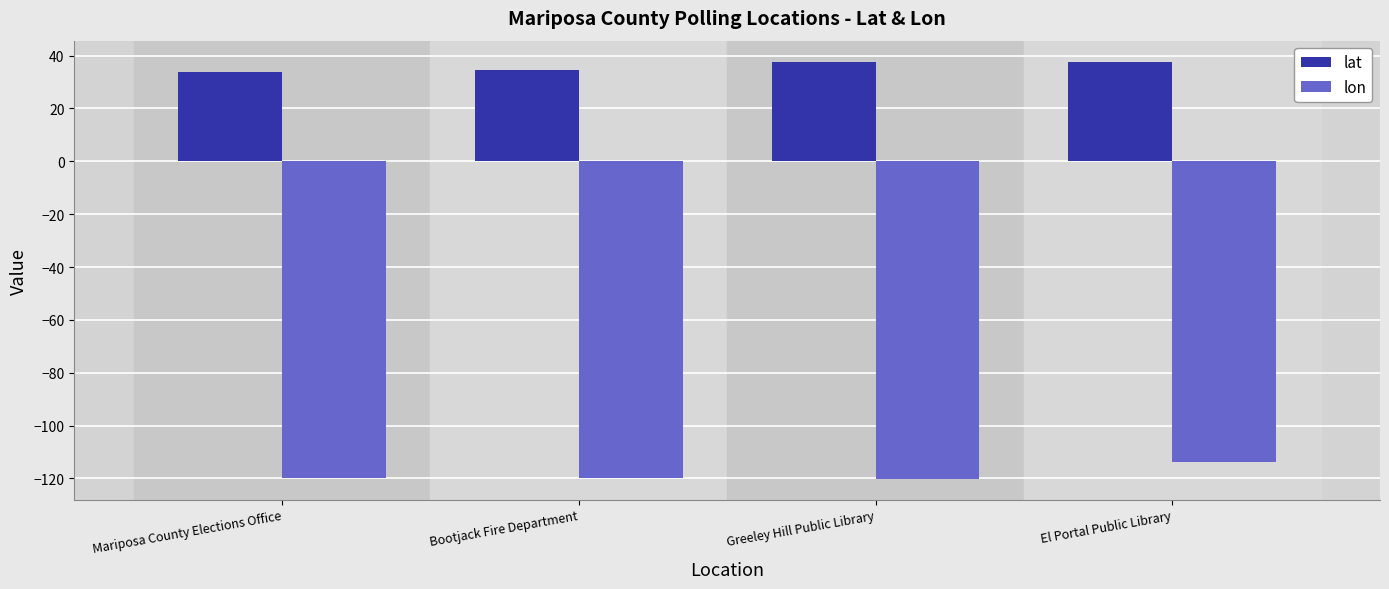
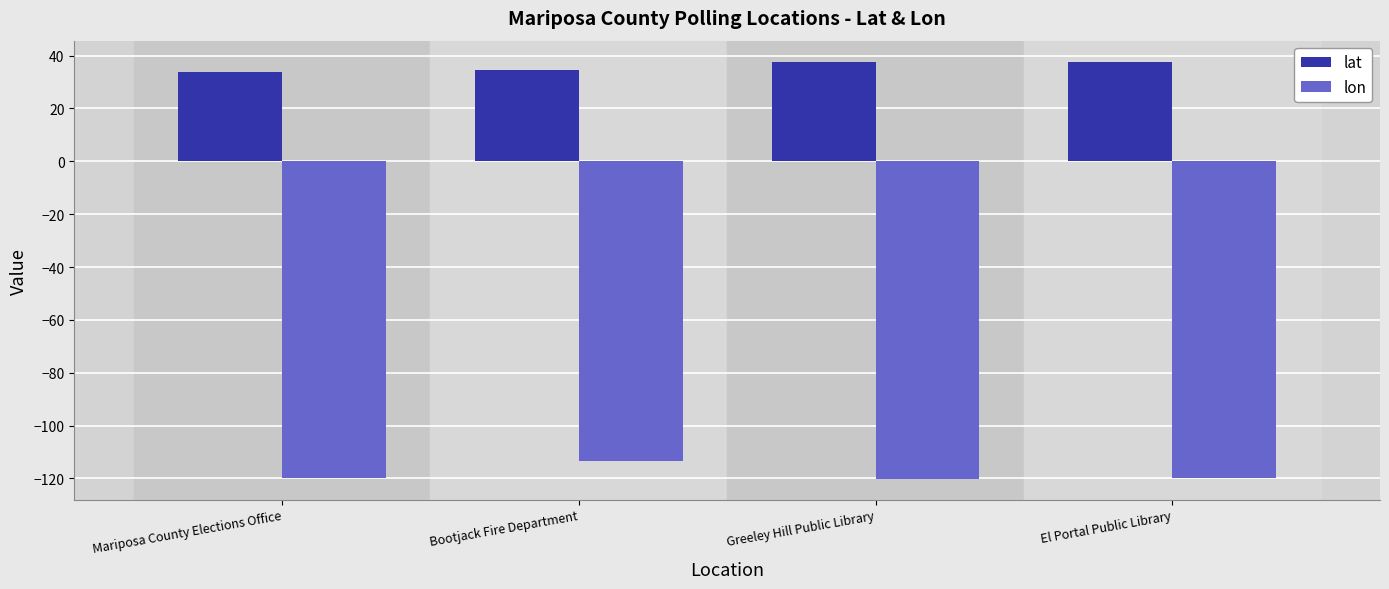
  {
    "lat": {
      "Mariposa County Elections Office": 34,
      "Bootjack Fire Department": 34,
      "Greeley Hill Public Library": 38,
      "El Portal Public Library": 38
    },
    "lon": {
      "Mariposa County Elections Office": -120,
-     "Bootjack Fire Department": -120,
+     "Bootjack Fire Department": -113,
      "Greeley Hill Public Library": -120,
-     "El Portal Public Library": -114
+     "El Portal Public Library": -120
    }
  }
